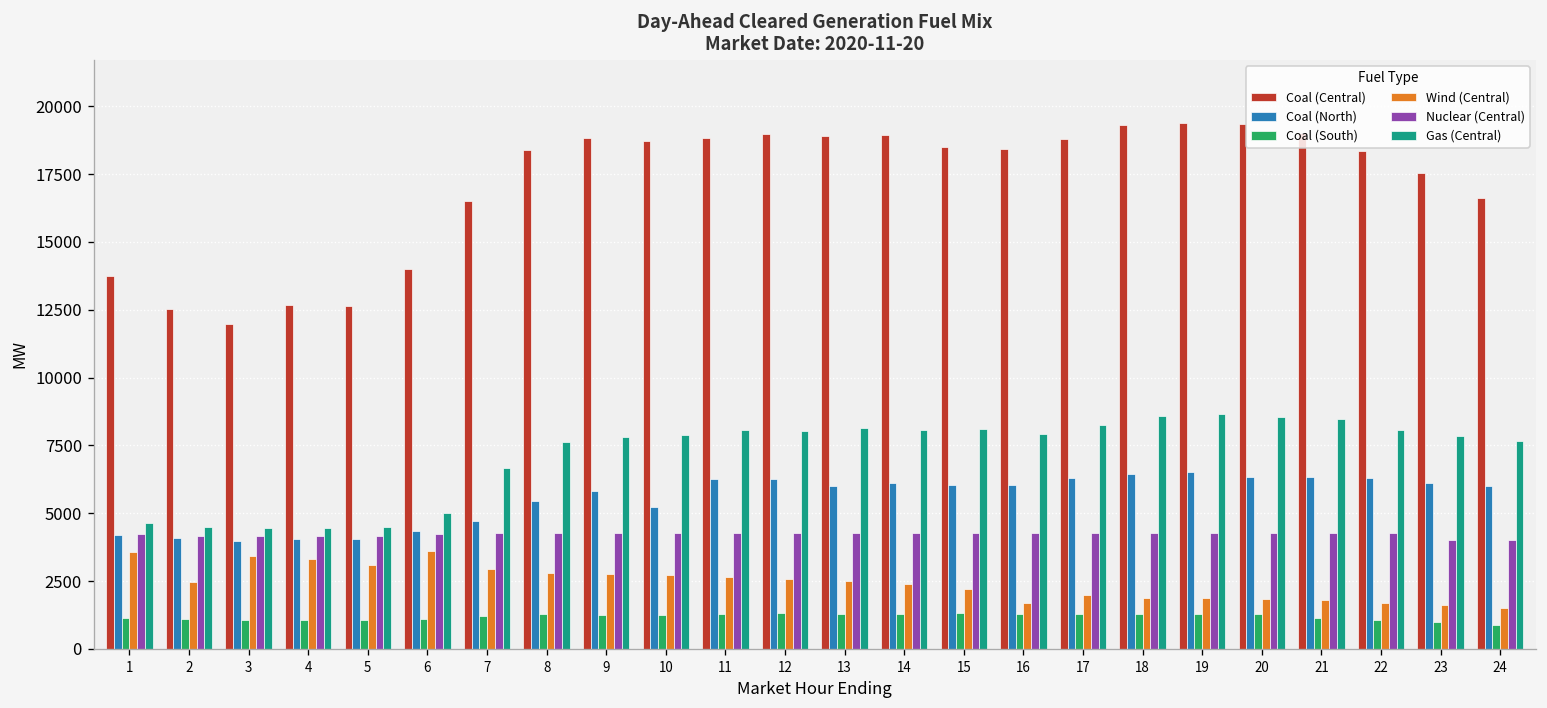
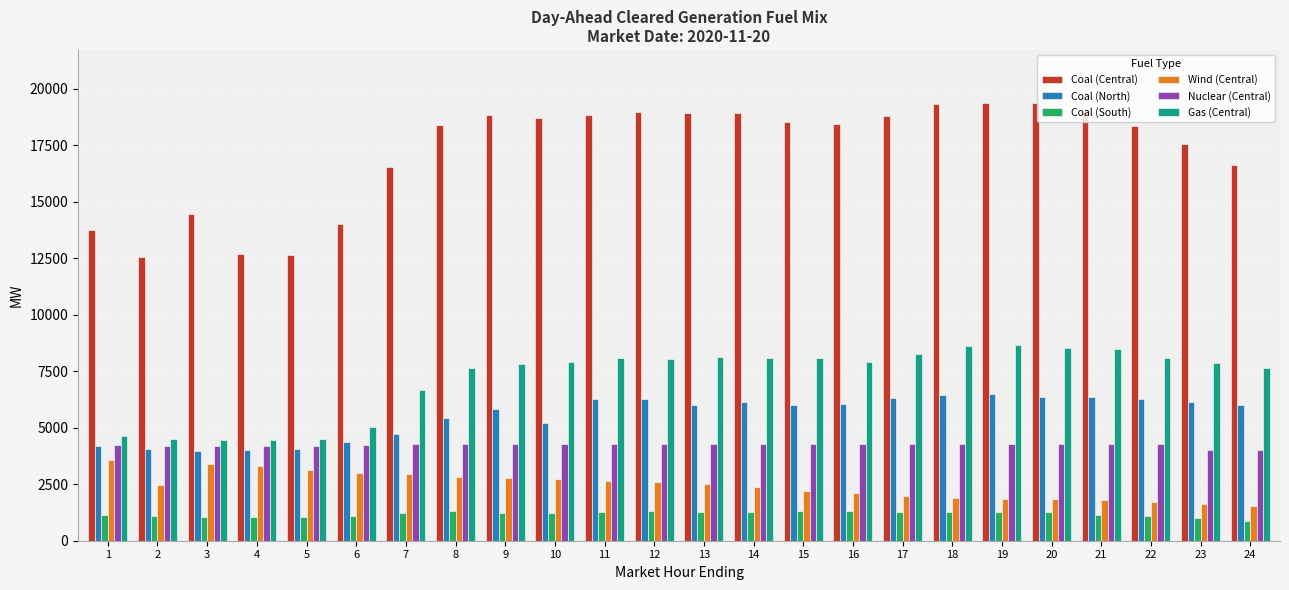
  {
    "Coal (Central)": {
      "1": 13700,
      "2": 12500,
-     "3": 12000,
+     "3": 14400,
      "4": 12700,
      "5": 12600,
      "6": 14000,
      "7": 16500,
      "8": 18400,
      "9": 18800,
      "10": 18700,
      "11": 18800,
      "12": 19000,
      "13": 18900,
      "14": 18900,
      "15": 18500,
      "16": 18400,
      "17": 18800,
      "18": 19300,
      "19": 19400,
      "20": 19400,
      "22": 18400,
      "23": 17600,
      "24": 16600
    },
    "Coal (North)": {
      "1": 4200,
      "2": 4100,
      "3": 4000,
      "4": 4000,
      "5": 4000,
      "6": 4300,
      "7": 4700,
      "8": 5400,
      "9": 5800,
      "10": 5200,
      "11": 6200,
      "12": 6300,
      "13": 6000,
      "14": 6100,
      "15": 6000,
      "16": 6000,
      "17": 6300,
      "18": 6400,
      "19": 6500,
      "20": 6300,
      "21": 6300,
      "22": 6300,
      "23": 6100,
      "24": 6000
    },
    "Wind (Central)": {
      "1": 3600,
      "2": 2400,
      "3": 3400,
      "4": 3300,
      "5": 3100,
-     "6": 3600,
+     "6": 3000,
      "7": 2900,
      "8": 2800,
      "9": 2800,
      "10": 2700,
      "11": 2700,
      "12": 2600,
      "13": 2500,
      "14": 2400,
      "15": 2200,
-     "16": 1700,
+     "16": 2100,
      "17": 2000,
      "18": 1900,
      "19": 1900,
      "20": 1800,
      "21": 1800,
      "22": 1700,
      "23": 1600,
      "24": 1500
    },
    "Nuclear (Central)": {
      "1": 4200,
      "2": 4200,
      "3": 4200,
      "4": 4200,
      "5": 4200,
      "6": 4200,
      "7": 4300,
      "8": 4300,
      "9": 4300,
      "10": 4300,
      "11": 4300,
      "12": 4300,
      "13": 4300,
      "14": 4300,
      "15": 4300,
      "16": 4300,
      "17": 4300,
      "18": 4300,
      "19": 4300,
      "20": 4300,
      "21": 4300,
      "22": 4300,
      "23": 4000,
      "24": 4000
    }
  }
